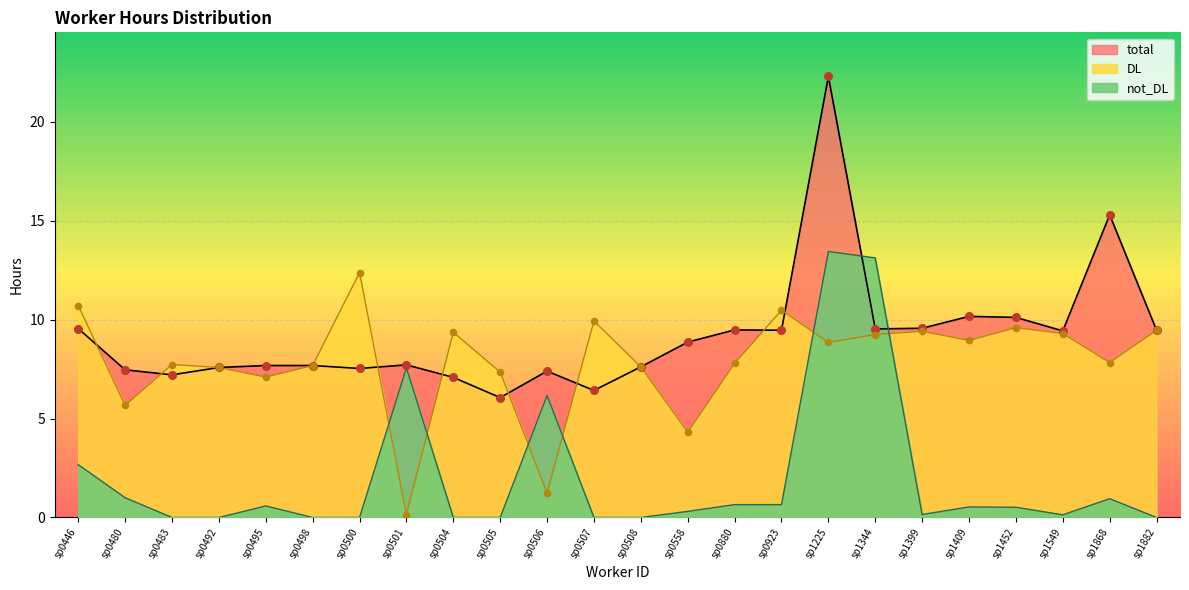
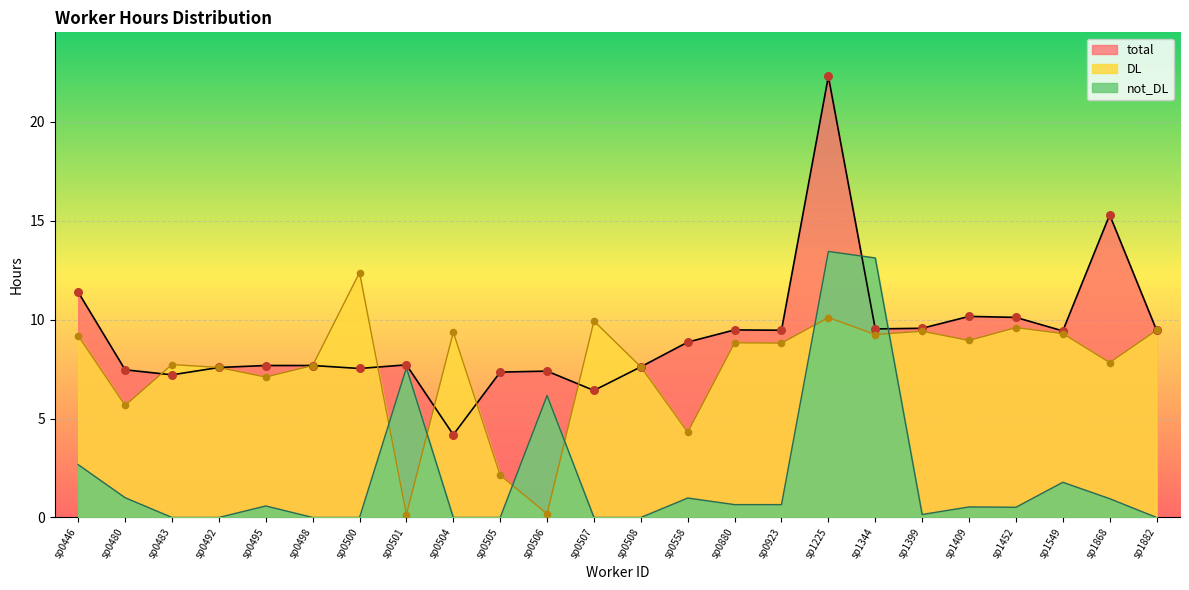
  {
    "total": {
-     "sp0446": 9.6,
+     "sp0446": 11.4,
      "sp0480": 7.5,
      "sp0483": 7.2,
      "sp0495": 7.7,
      "sp0500": 7.5,
      "sp0501": 7.7,
-     "sp0504": 7.1,
-     "sp0505": 6.1,
+     "sp0504": 4.2,
+     "sp0505": 7.4,
      "sp0506": 7.4,
      "sp0507": 6.4,
      "sp0558": 8.9,
      "sp0880": 9.5,
      "sp0923": 9.5,
      "sp1225": 22.3,
      "sp1344": 9.5,
      "sp1399": 9.6,
      "sp1409": 10.2,
      "sp1452": 10.1,
      "sp1549": 9.4,
      "sp1868": 15.3
    },
    "DL": {
-     "sp0446": 10.7,
+     "sp0446": 9.2,
      "sp0480": 5.7,
      "sp0483": 7.7,
      "sp0495": 7.1,
      "sp0500": 12.4,
      "sp0501": 0.2,
      "sp0504": 9.4,
-     "sp0505": 7.4,
-     "sp0506": 1.2,
+     "sp0505": 2.1,
+     "sp0506": 0.2,
      "sp0507": 9.9,
      "sp0558": 4.3,
-     "sp0880": 7.8,
-     "sp0923": 10.5,
-     "sp1225": 8.9,
+     "sp0880": 8.8,
+     "sp0923": 8.8,
+     "sp1225": 10.1,
      "sp1344": 9.3,
      "sp1399": 9.4,
      "sp1409": 9.0,
      "sp1452": 9.6,
      "sp1549": 9.3,
      "sp1868": 7.8
    },
    "not_DL": {
      "sp0446": 2.7,
      "sp0480": 1.0,
      "sp0483": 0.0,
      "sp0492": 0.0,
      "sp0495": 0.6,
      "sp0498": 0.0,
      "sp0500": 0.0,
      "sp0501": 7.6,
      "sp0504": 0.0,
      "sp0505": 0.0,
      "sp0506": 6.2,
      "sp0507": 0.0,
      "sp0508": 0.0,
-     "sp0558": 0.3,
+     "sp0558": 1.0,
      "sp0880": 0.7,
      "sp0923": 0.6,
      "sp1225": 13.5,
      "sp1344": 13.1,
      "sp1399": 0.2,
      "sp1409": 0.5,
      "sp1452": 0.5,
-     "sp1549": 0.1,
+     "sp1549": 1.8,
      "sp1868": 0.9,
      "sp1882": 0.0
    }
  }
